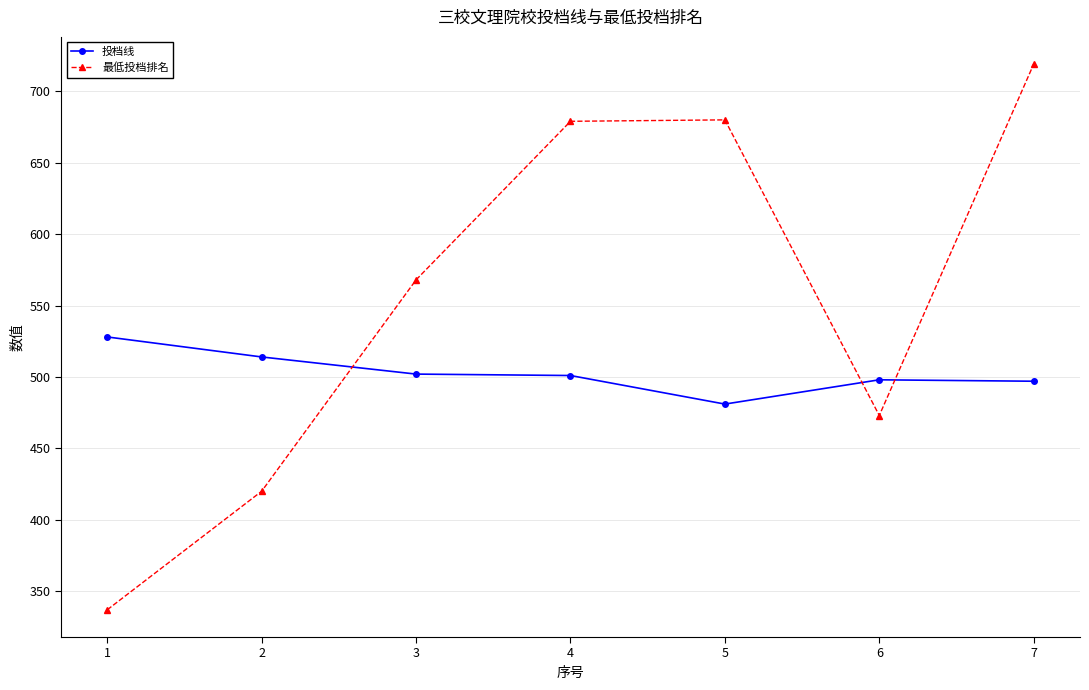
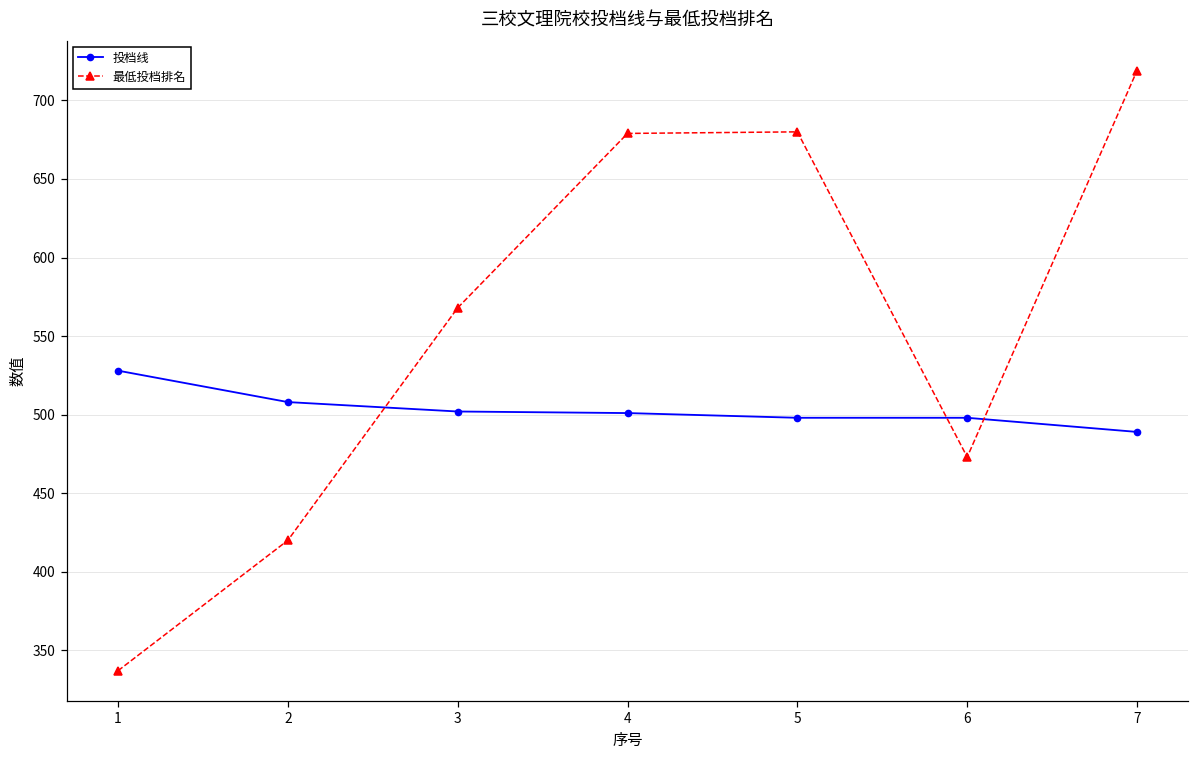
  {
    "投档线": {
      "1": 528,
-     "2": 514,
+     "2": 508,
      "3": 502,
      "4": 501,
-     "5": 481,
+     "5": 498,
      "6": 498,
-     "7": 497
+     "7": 489
    },
    "最低投档排名": {
      "1": 337,
      "2": 420,
      "3": 568,
      "4": 679,
      "5": 680,
      "6": 473,
      "7": 719
    }
  }
